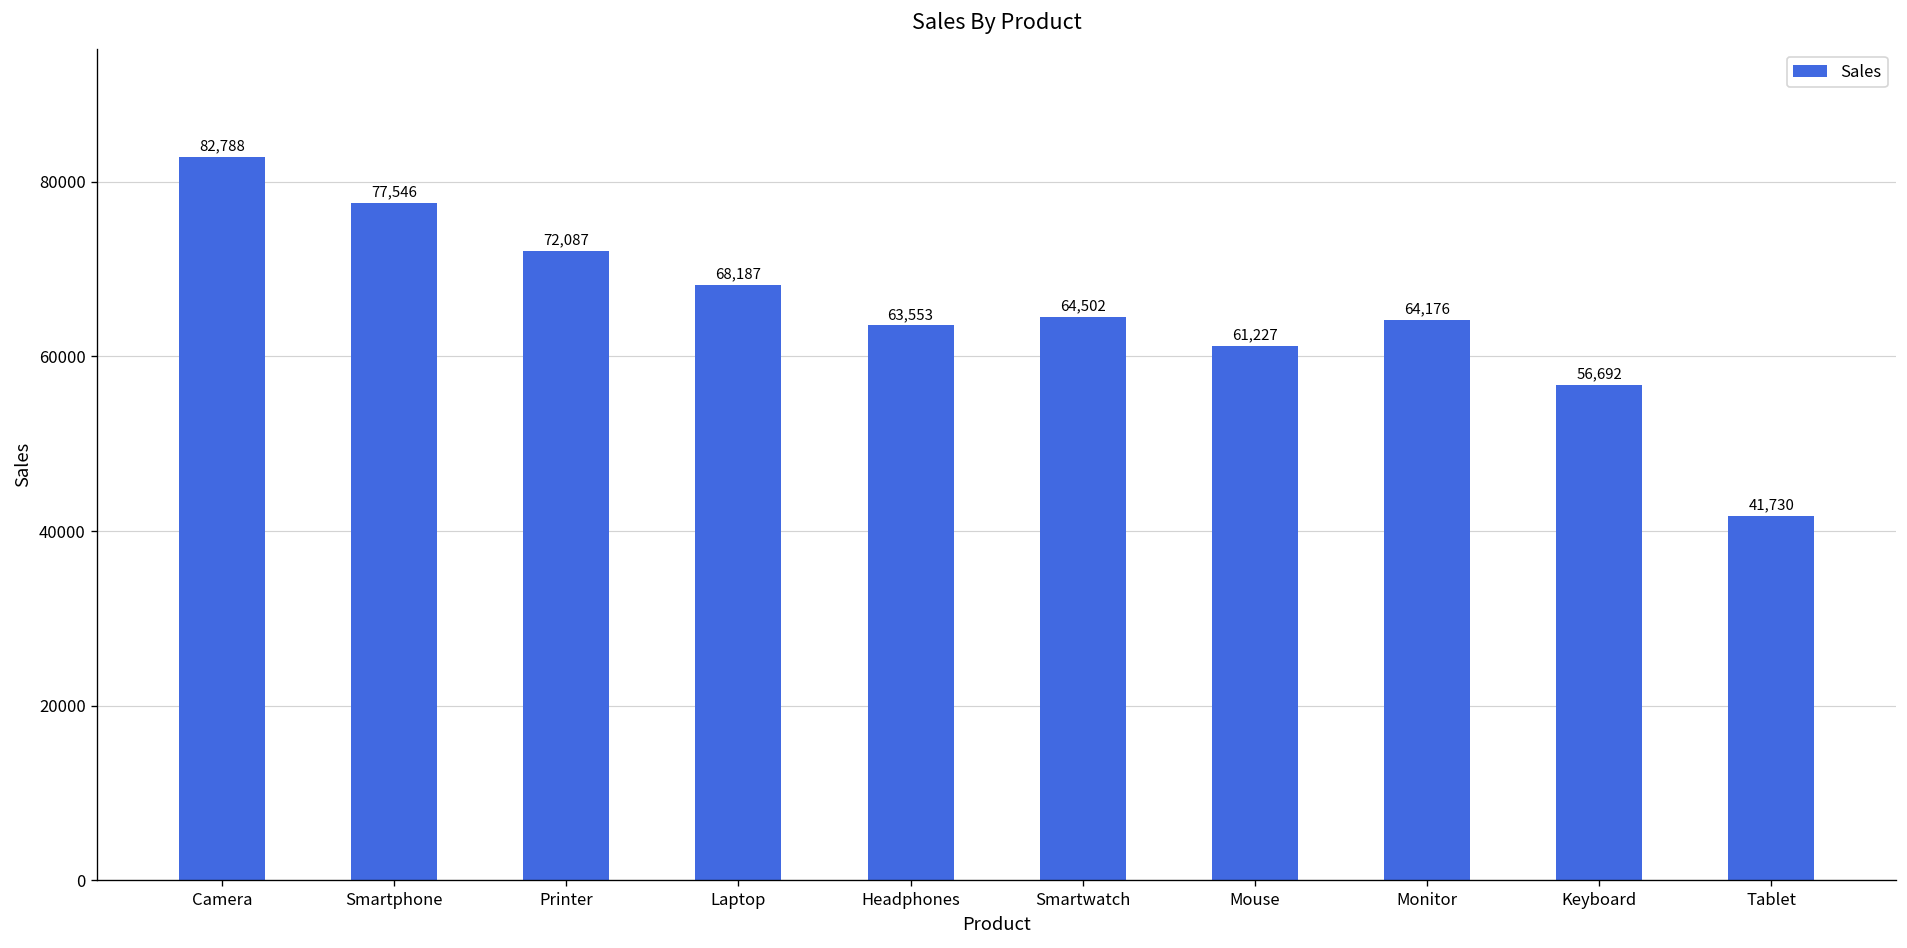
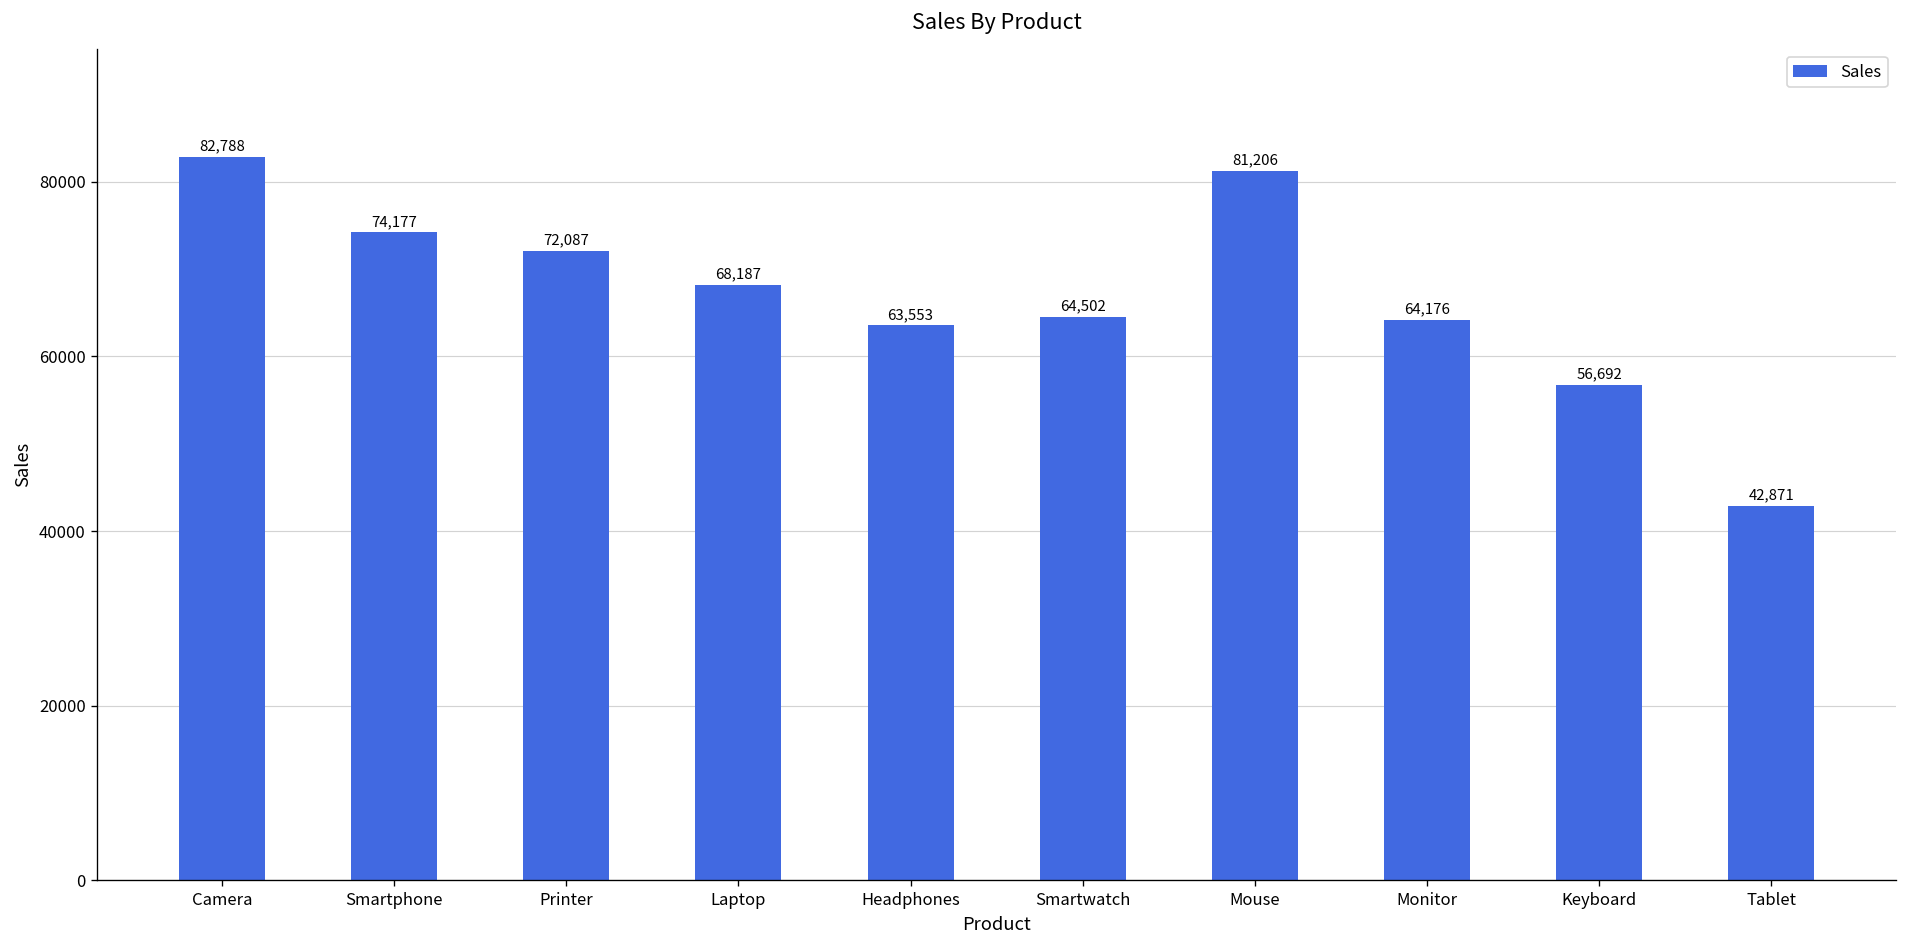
  {
    "Camera": "82,788",
-   "Smartphone": "77,546",
+   "Smartphone": "74,177",
    "Printer": "72,087",
    "Laptop": "68,187",
    "Headphones": "63,553",
    "Smartwatch": "64,502",
-   "Mouse": "61,227",
+   "Mouse": "81,206",
    "Monitor": "64,176",
    "Keyboard": "56,692",
-   "Tablet": "41,730"
+   "Tablet": "42,871"
  }
